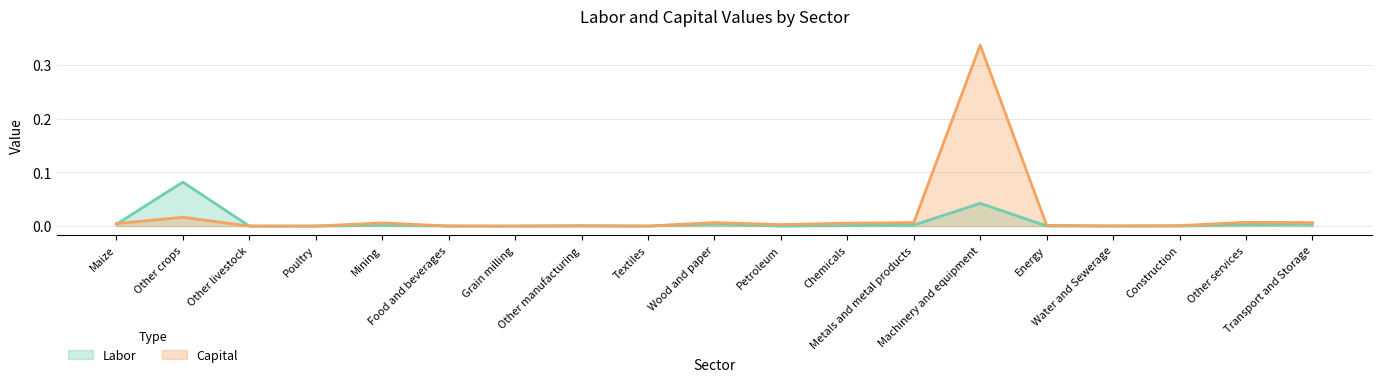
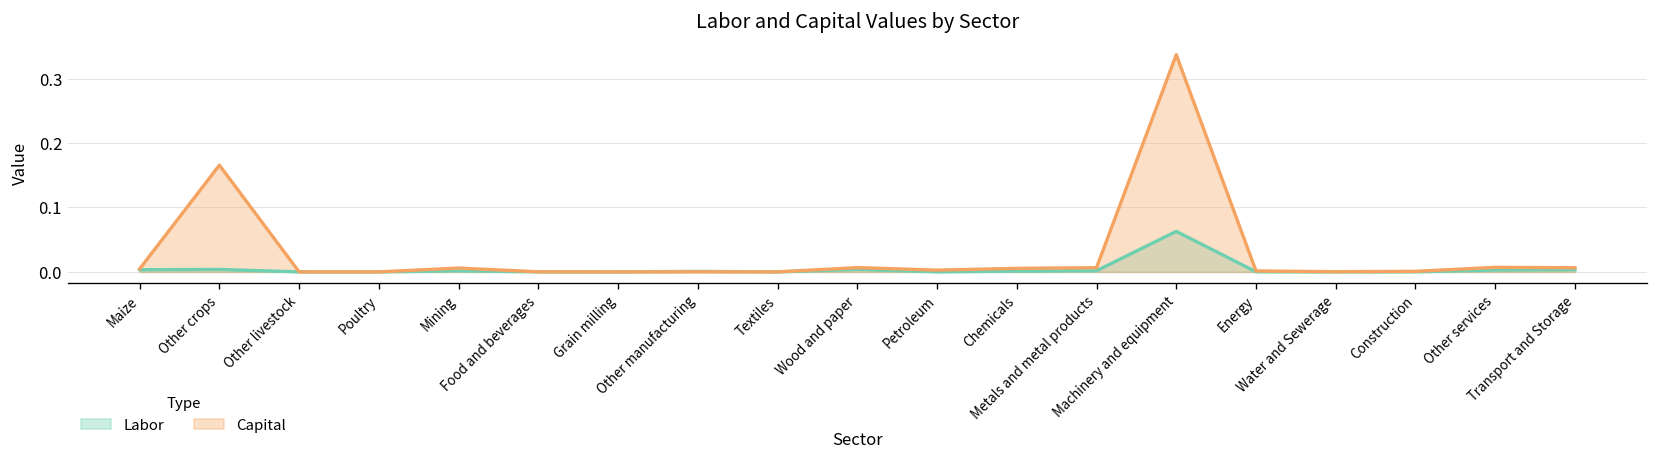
  {
    "Labor": {
-     "Other crops": 0.08,
+     "Other crops": 0.00,
      "Metals and metal products": 0.00,
-     "Machinery and equipment": 0.04
+     "Machinery and equipment": 0.06
    },
    "Capital": {
-     "Other crops": 0.02,
+     "Other crops": 0.17,
      "Metals and metal products": 0.01,
      "Machinery and equipment": 0.34
    }
  }
